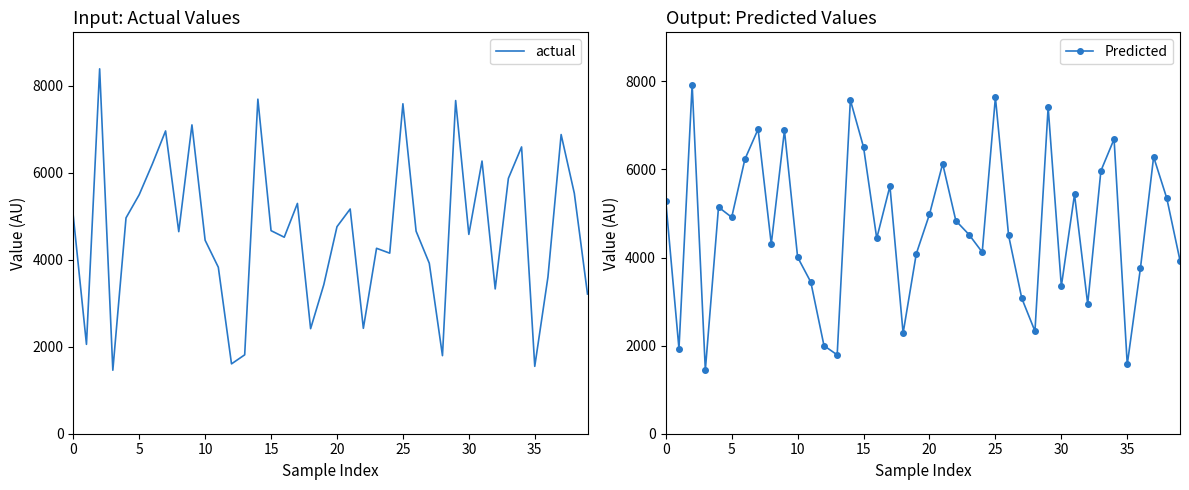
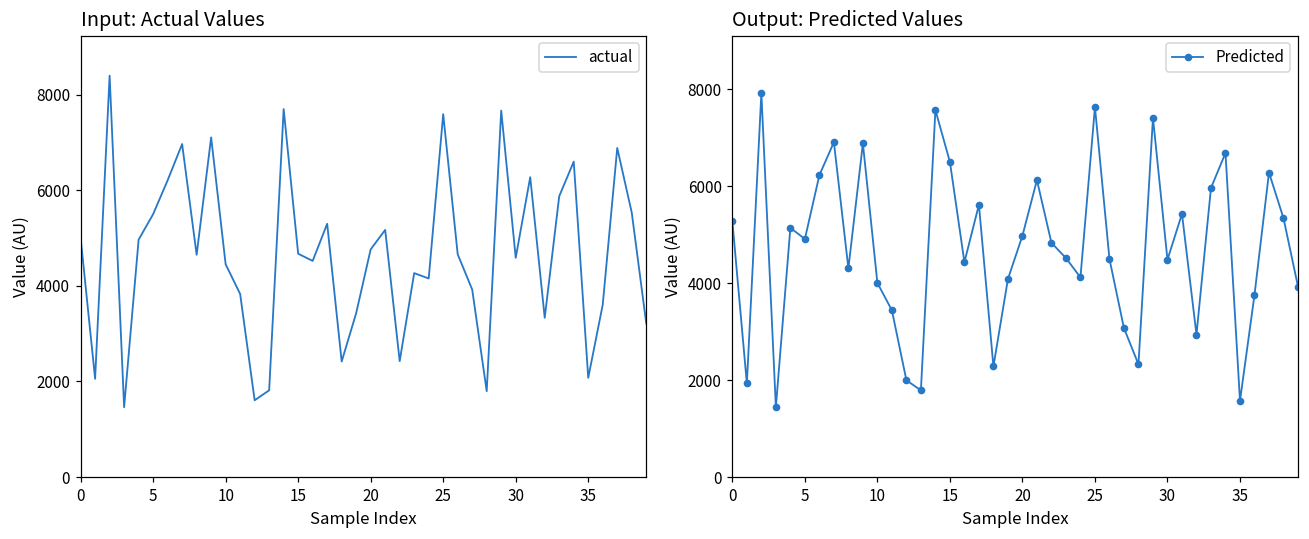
  {
    "Input: Actual Values": {
      "0": 5000,
      "5": 5500,
      "10": 4500,
      "15": 4700,
      "20": 4800,
      "25": 7600,
      "30": 4600,
-     "35": 1600
+     "35": 2100
    },
    "Output: Predicted Values": {
      "0": 5300,
      "5": 4900,
      "10": 4000,
      "15": 6500,
      "20": 5000,
      "25": 7600,
-     "30": 3300,
+     "30": 4500,
      "35": 1600
    }
  }
